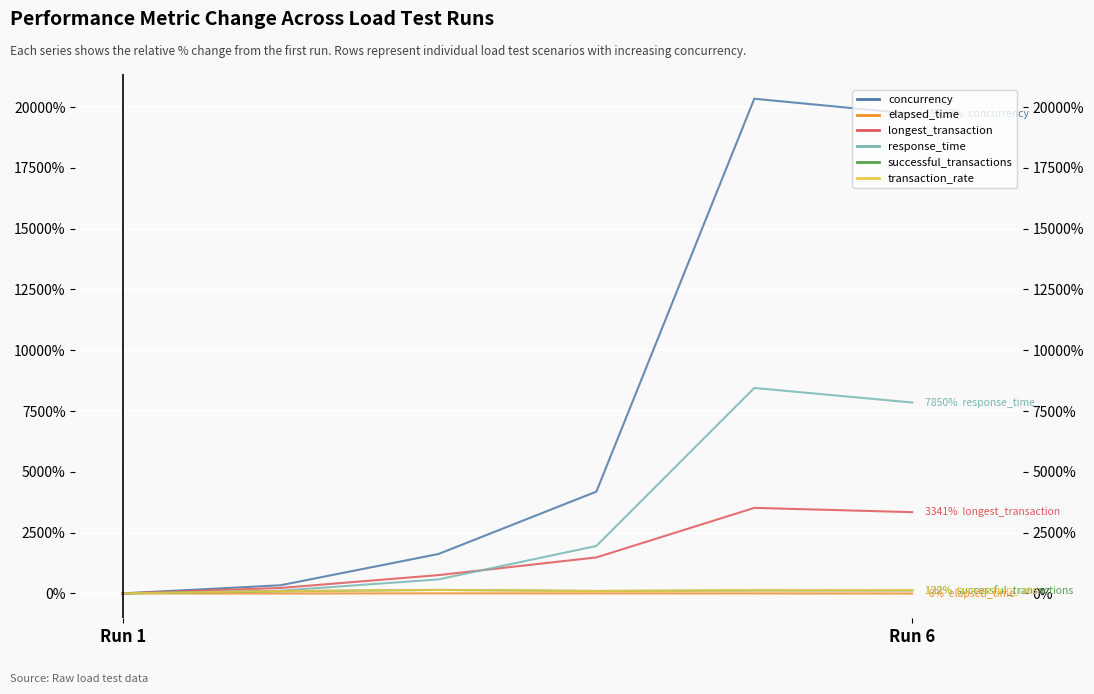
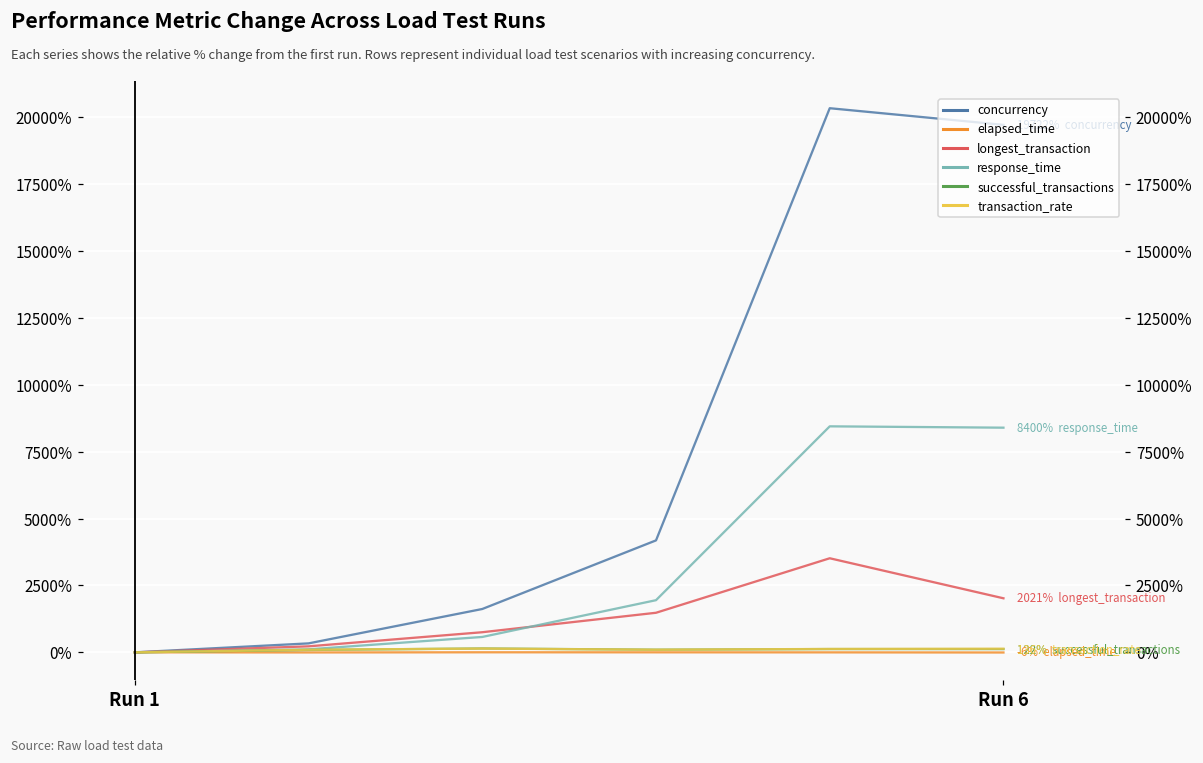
  {
    "longest_transaction": {
-     "Run 6": "3341%"
+     "Run 6": "2021%"
    },
    "response_time": {
-     "Run 6": "7850%"
+     "Run 6": "8400%"
    }
  }
